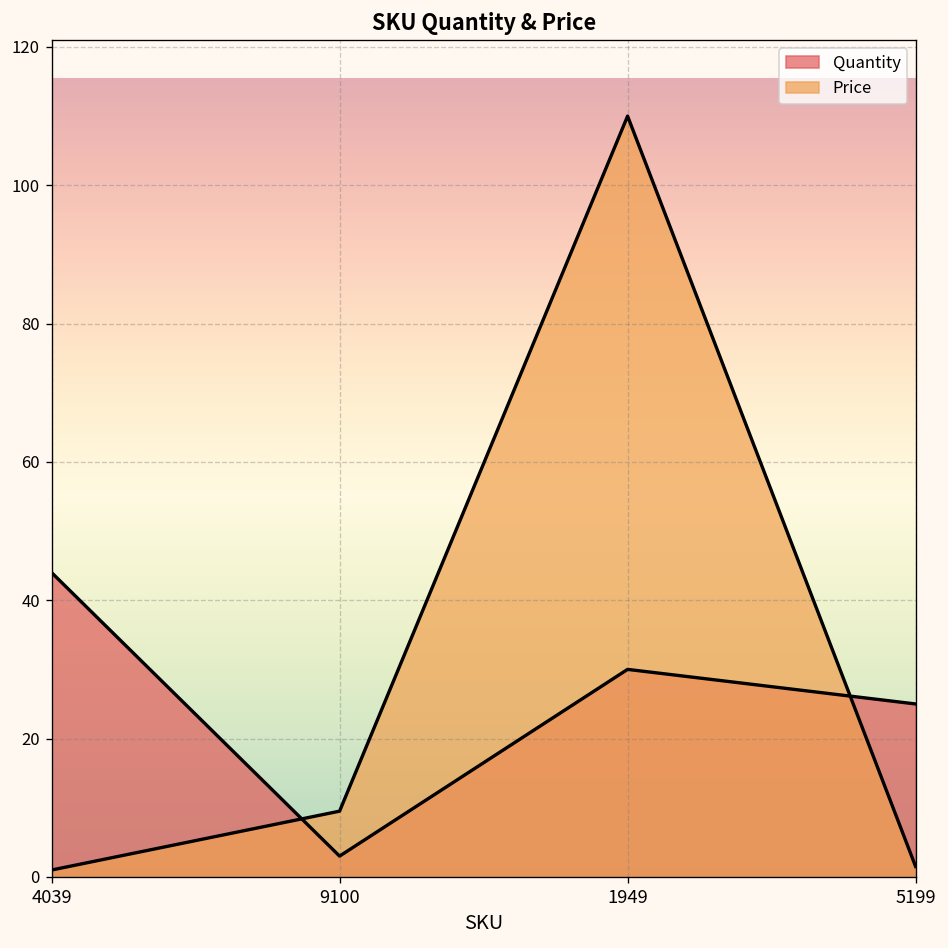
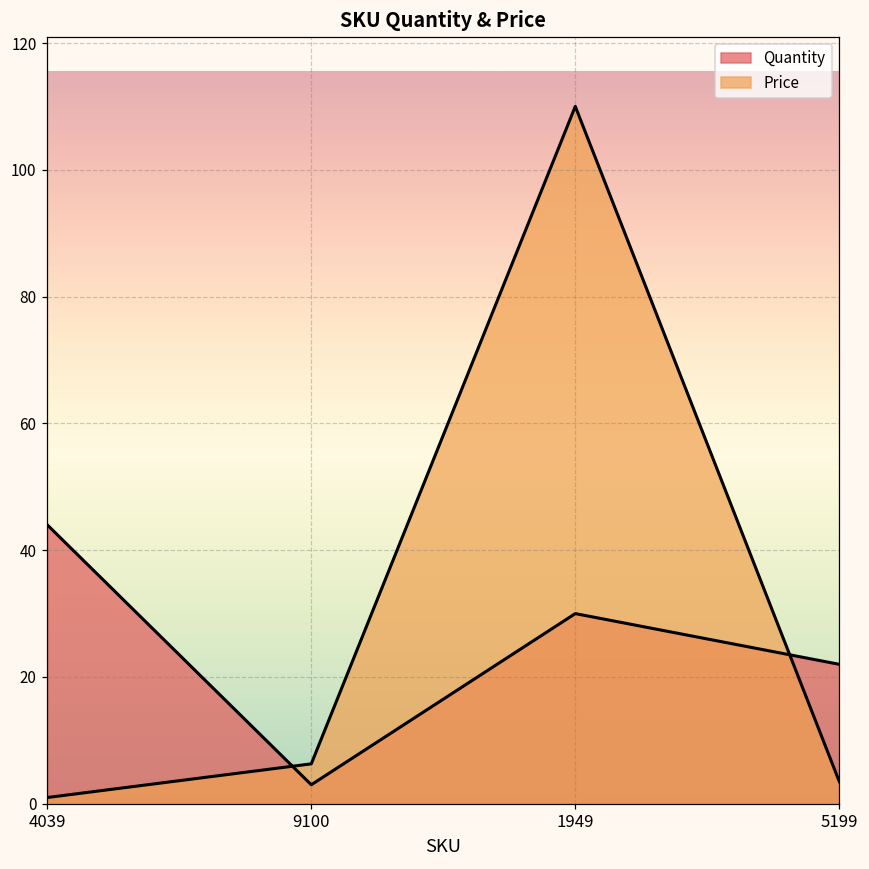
  {
    "Quantity": {
      "4039": 44,
      "9100": 3,
      "1949": 30,
-     "5199": 25
+     "5199": 22
    },
    "Price": {
      "4039": 1,
-     "9100": 10,
+     "9100": 6,
      "1949": 110,
-     "5199": 2
+     "5199": 4
    }
  }
